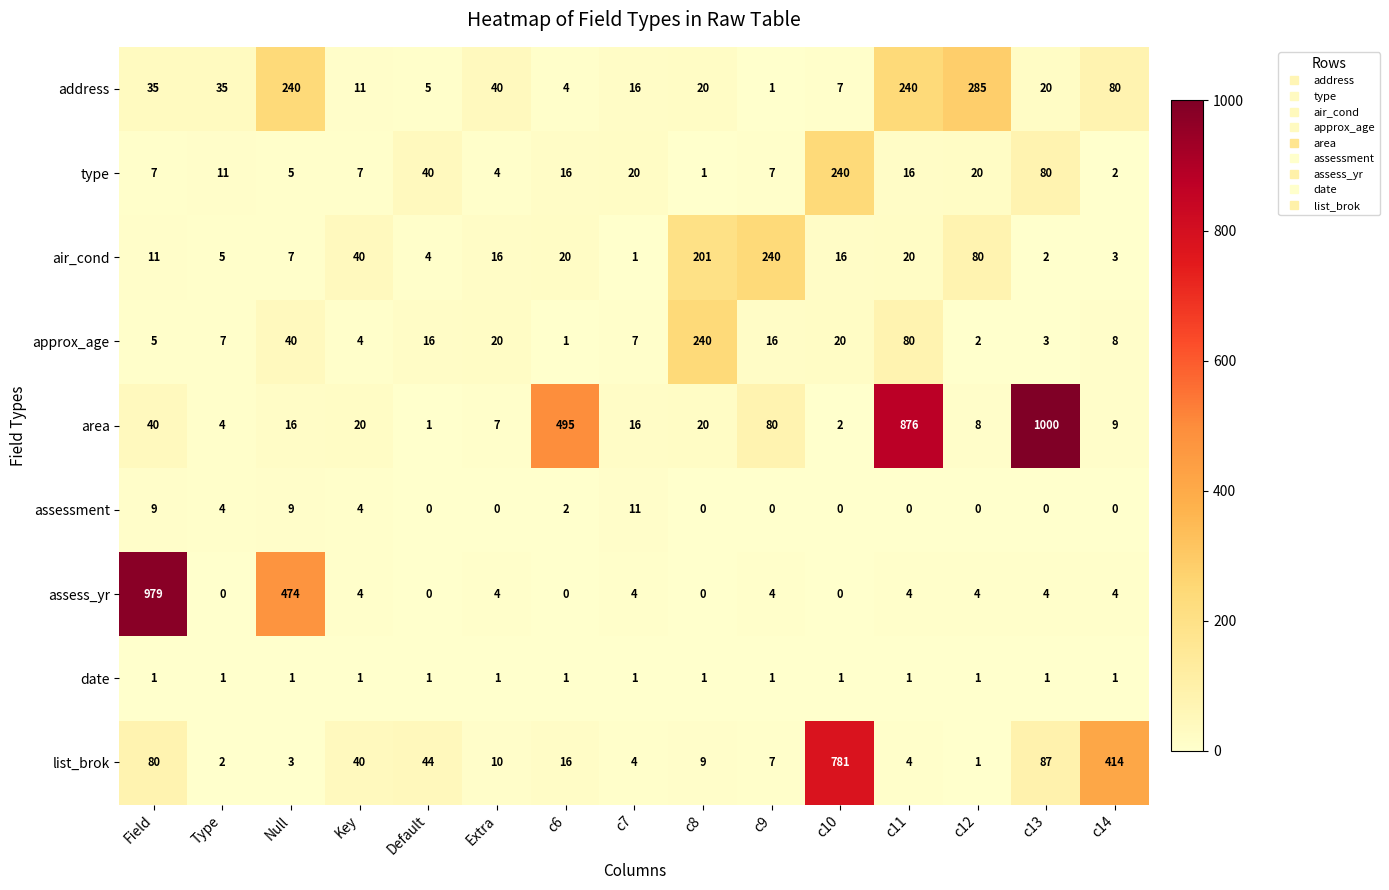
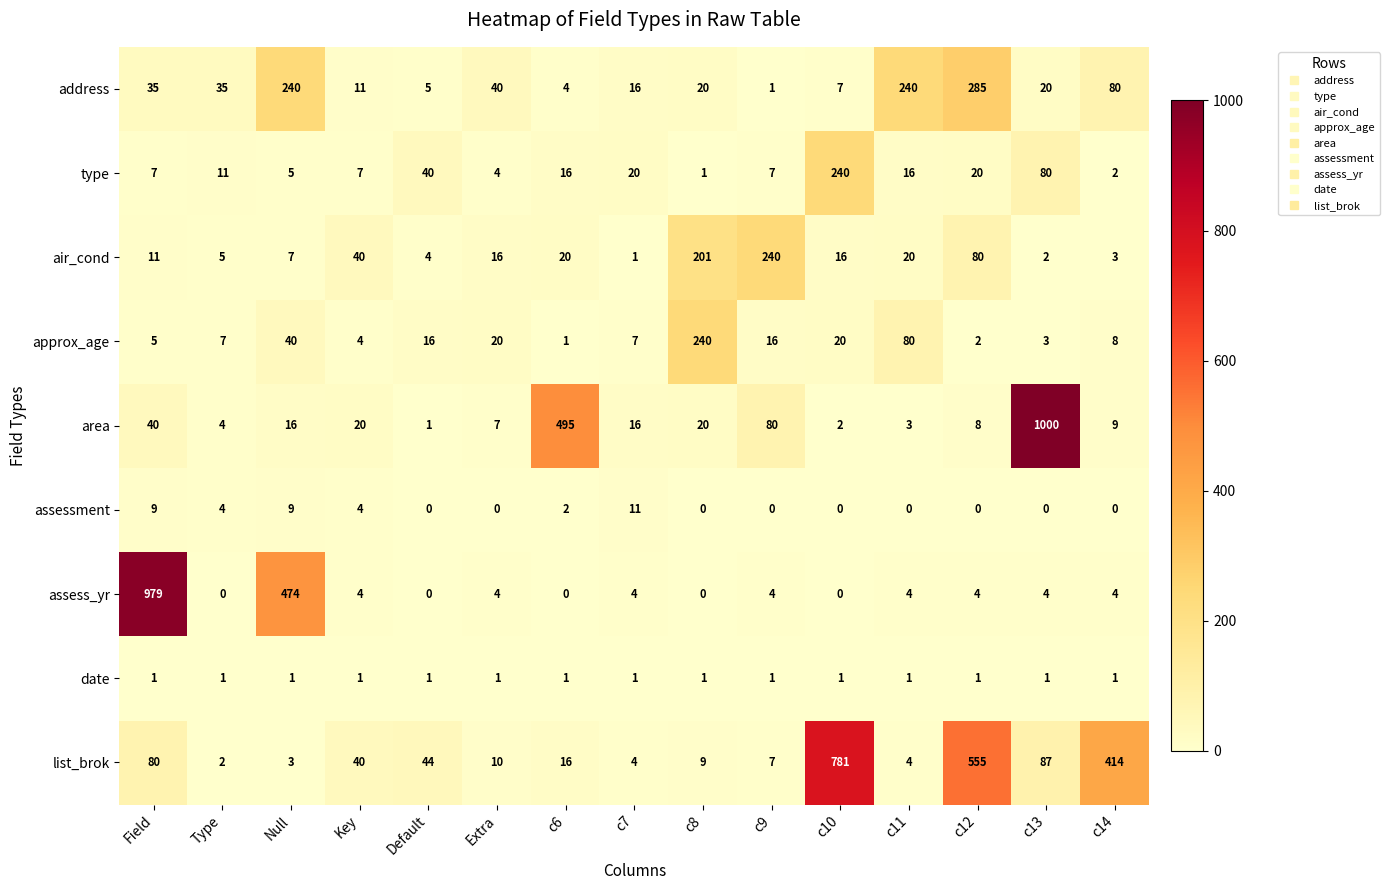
  {
    "address": {
      "Field": 35,
      "Type": 35,
      "Null": 240,
      "Key": 11,
      "Default": 5,
      "Extra": 40,
      "c6": 4,
      "c7": 16,
      "c8": 20,
      "c9": 1,
      "c10": 7,
      "c11": 240,
      "c12": 285,
      "c13": 20,
      "c14": 80
    },
    "type": {
      "Field": 7,
      "Type": 11,
      "Null": 5,
      "Key": 7,
      "Default": 40,
      "Extra": 4,
      "c6": 16,
      "c7": 20,
      "c8": 1,
      "c9": 7,
      "c10": 240,
      "c11": 16,
      "c12": 20,
      "c13": 80,
      "c14": 2
    },
    "air_cond": {
      "Field": 11,
      "Type": 5,
      "Null": 7,
      "Key": 40,
      "Default": 4,
      "Extra": 16,
      "c6": 20,
      "c7": 1,
      "c8": 201,
      "c9": 240,
      "c10": 16,
      "c11": 20,
      "c12": 80,
      "c13": 2,
      "c14": 3
    },
    "approx_age": {
      "Field": 5,
      "Type": 7,
      "Null": 40,
      "Key": 4,
      "Default": 16,
      "Extra": 20,
      "c6": 1,
      "c7": 7,
      "c8": 240,
      "c9": 16,
      "c10": 20,
      "c11": 80,
      "c12": 2,
      "c13": 3,
      "c14": 8
    },
    "area": {
      "Field": 40,
      "Type": 4,
      "Null": 16,
      "Key": 20,
      "Default": 1,
      "Extra": 7,
      "c6": 495,
      "c7": 16,
      "c8": 20,
      "c9": 80,
      "c10": 2,
-     "c11": 876,
+     "c11": 3,
      "c12": 8,
      "c13": 1000,
      "c14": 9
    },
    "assessment": {
      "Field": 9,
      "Type": 4,
      "Null": 9,
      "Key": 4,
      "Default": 0,
      "Extra": 0,
      "c6": 2,
      "c7": 11,
      "c8": 0,
      "c9": 0,
      "c10": 0,
      "c11": 0,
      "c12": 0,
      "c13": 0,
      "c14": 0
    },
    "assess_yr": {
      "Field": 979,
      "Type": 0,
      "Null": 474,
      "Key": 4,
      "Default": 0,
      "Extra": 4,
      "c6": 0,
      "c7": 4,
      "c8": 0,
      "c9": 4,
      "c10": 0,
      "c11": 4,
      "c12": 4,
      "c13": 4,
      "c14": 4
    },
    "date": {
      "Field": 1,
      "Type": 1,
      "Null": 1,
      "Key": 1,
      "Default": 1,
      "Extra": 1,
      "c6": 1,
      "c7": 1,
      "c8": 1,
      "c9": 1,
      "c10": 1,
      "c11": 1,
      "c12": 1,
      "c13": 1,
      "c14": 1
    },
    "list_brok": {
      "Field": 80,
      "Type": 2,
      "Null": 3,
      "Key": 40,
      "Default": 44,
      "Extra": 10,
      "c6": 16,
      "c7": 4,
      "c8": 9,
      "c9": 7,
      "c10": 781,
      "c11": 4,
-     "c12": 1,
+     "c12": 555,
      "c13": 87,
      "c14": 414
    }
  }
